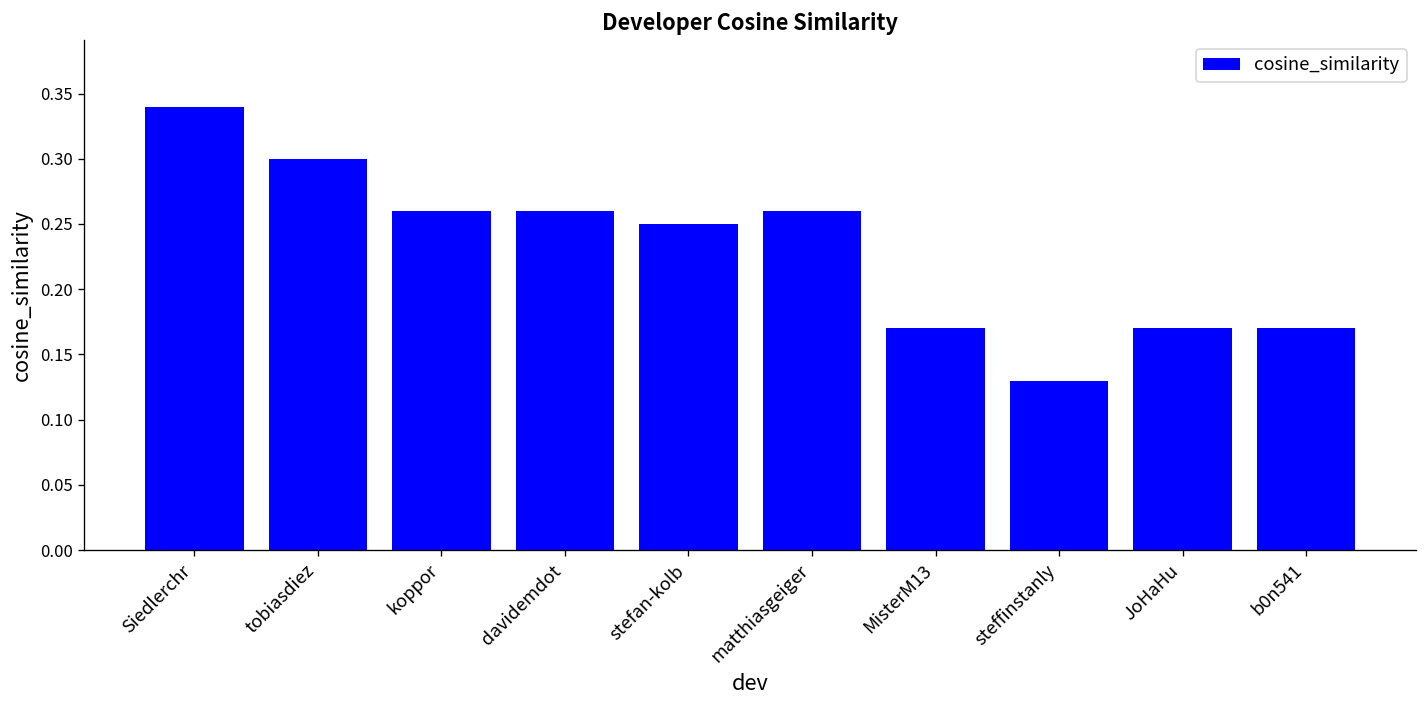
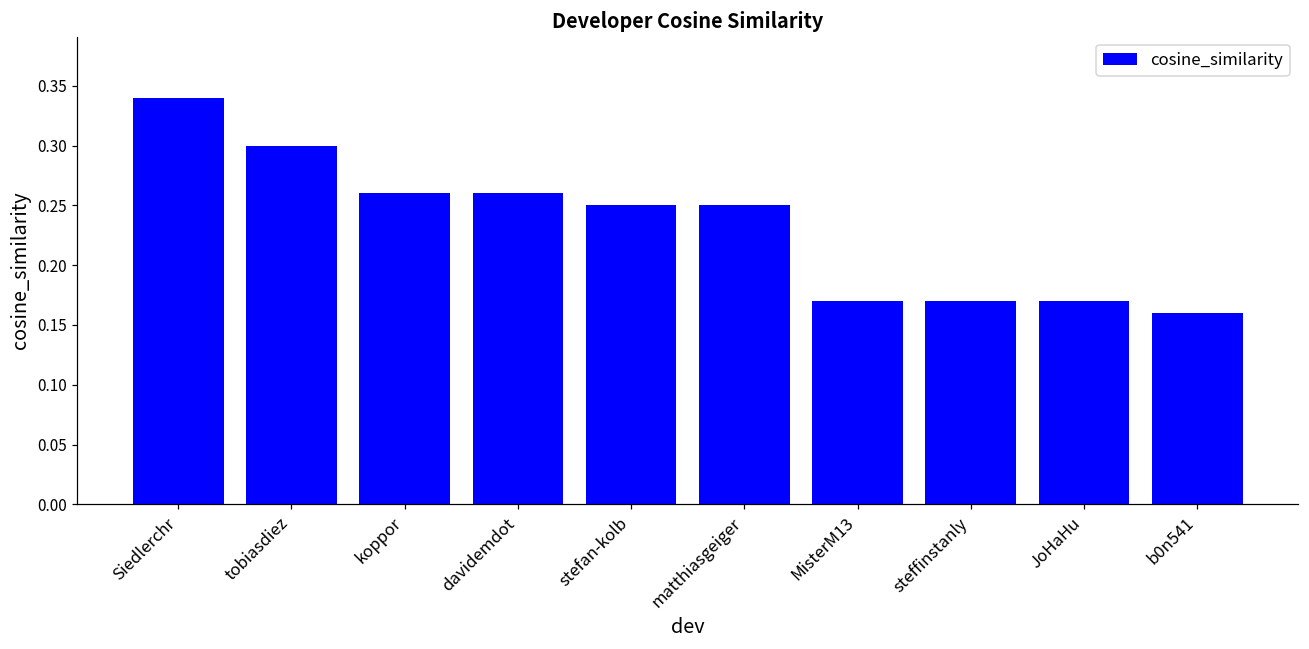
  {
    "Siedlerchr": 0.34,
    "tobiasdiez": 0.30,
    "koppor": 0.26,
    "davidemdot": 0.26,
    "stefan-kolb": 0.25,
-   "matthiasgeiger": 0.26,
+   "matthiasgeiger": 0.25,
    "MisterM13": 0.17,
-   "steffinstanly": 0.13,
+   "steffinstanly": 0.17,
    "JoHaHu": 0.17,
-   "b0n541": 0.17
+   "b0n541": 0.16
  }
